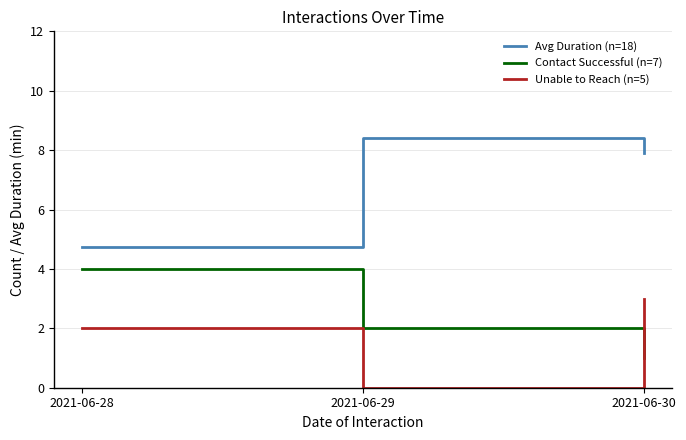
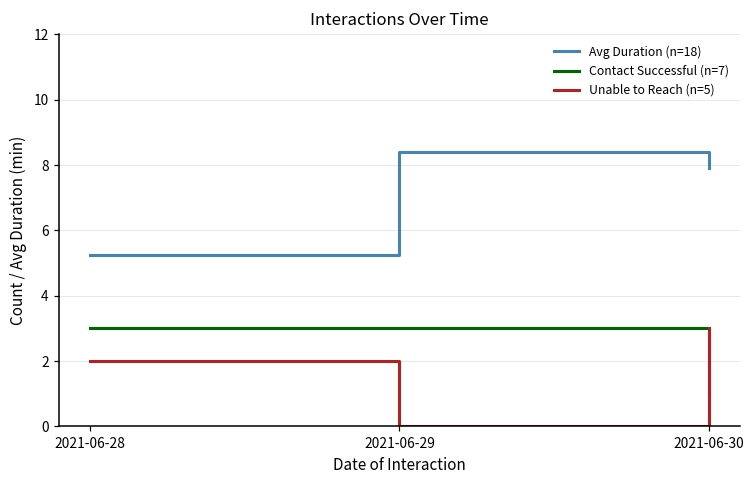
  {
    "Avg Duration (n=18)": {
-     "2021-06-28": 4.8,
+     "2021-06-28": 5.3,
      "2021-06-29": 8.4,
      "2021-06-30": 7.9
    },
    "Contact Successful (n=7)": {
-     "2021-06-28": 4,
-     "2021-06-29": 2,
+     "2021-06-28": 3,
+     "2021-06-29": 3,
      "2021-06-30": 1
    },
    "Unable to Reach (n=5)": {
      "2021-06-28": 2.0,
      "2021-06-29": 0.0,
      "2021-06-30": 3.0
    }
  }
